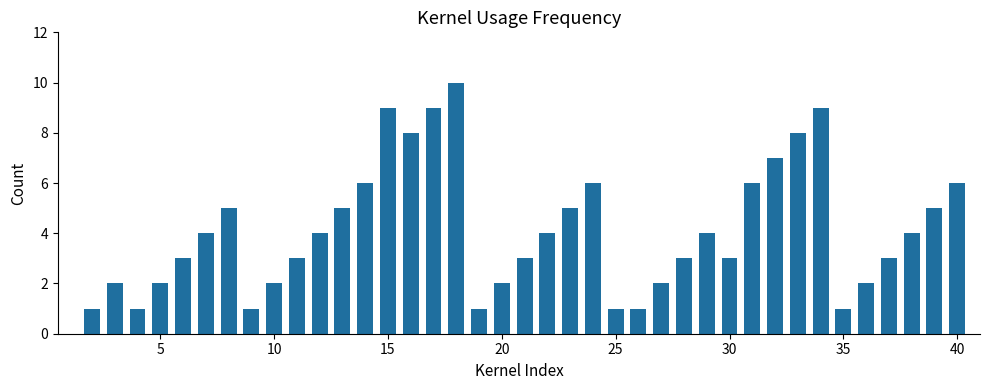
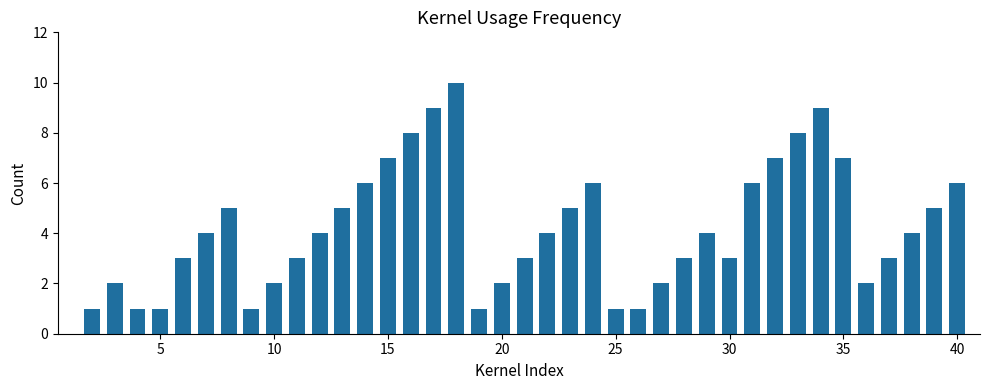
  {
-   "5": 2,
+   "5": 1,
    "10": 2,
-   "15": 9,
+   "15": 7,
    "20": 2,
    "25": 1,
    "30": 3,
-   "35": 1,
+   "35": 7,
    "40": 6
  }
